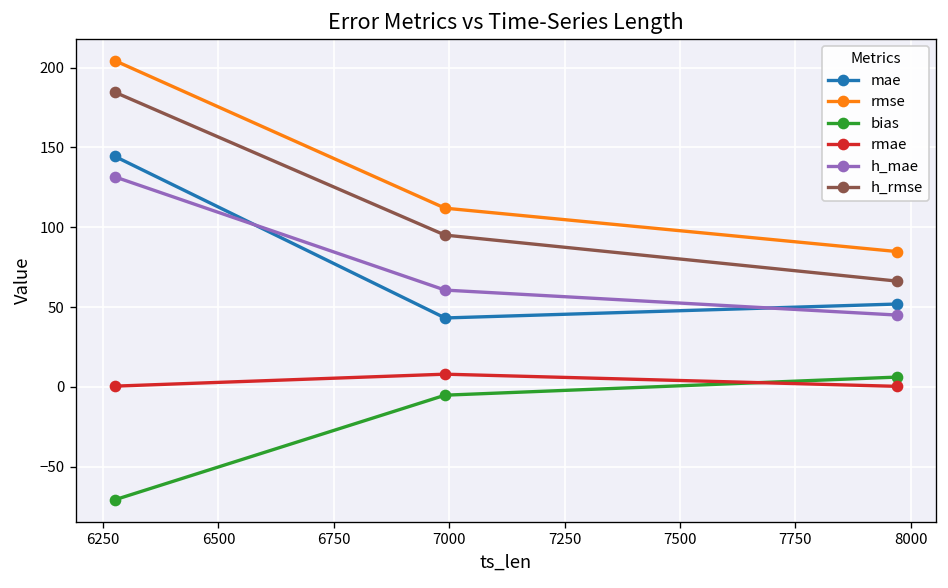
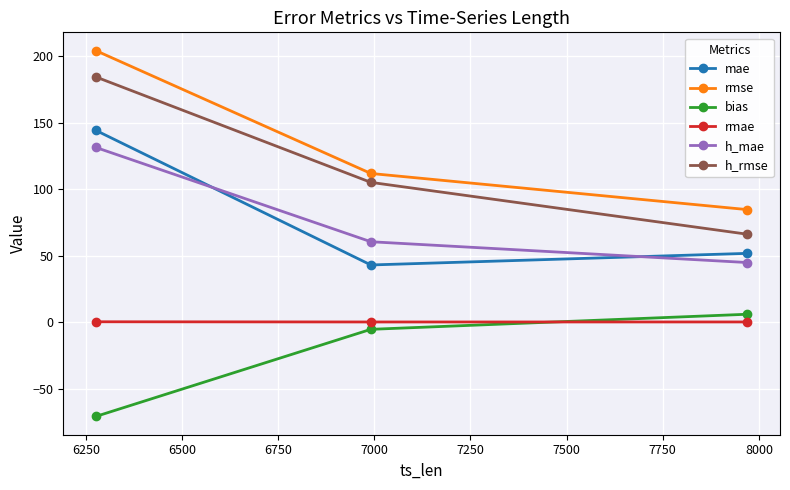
  {
    "mae": {
      "7000": 43
    },
    "rmse": {
      "7000": 112
    },
    "bias": {
      "7000": -5
    },
    "rmae": {
-     "7000": 8
+     "7000": 0
    },
    "h_mae": {
      "7000": 61
    },
    "h_rmse": {
-     "7000": 95
+     "7000": 105
    }
  }
